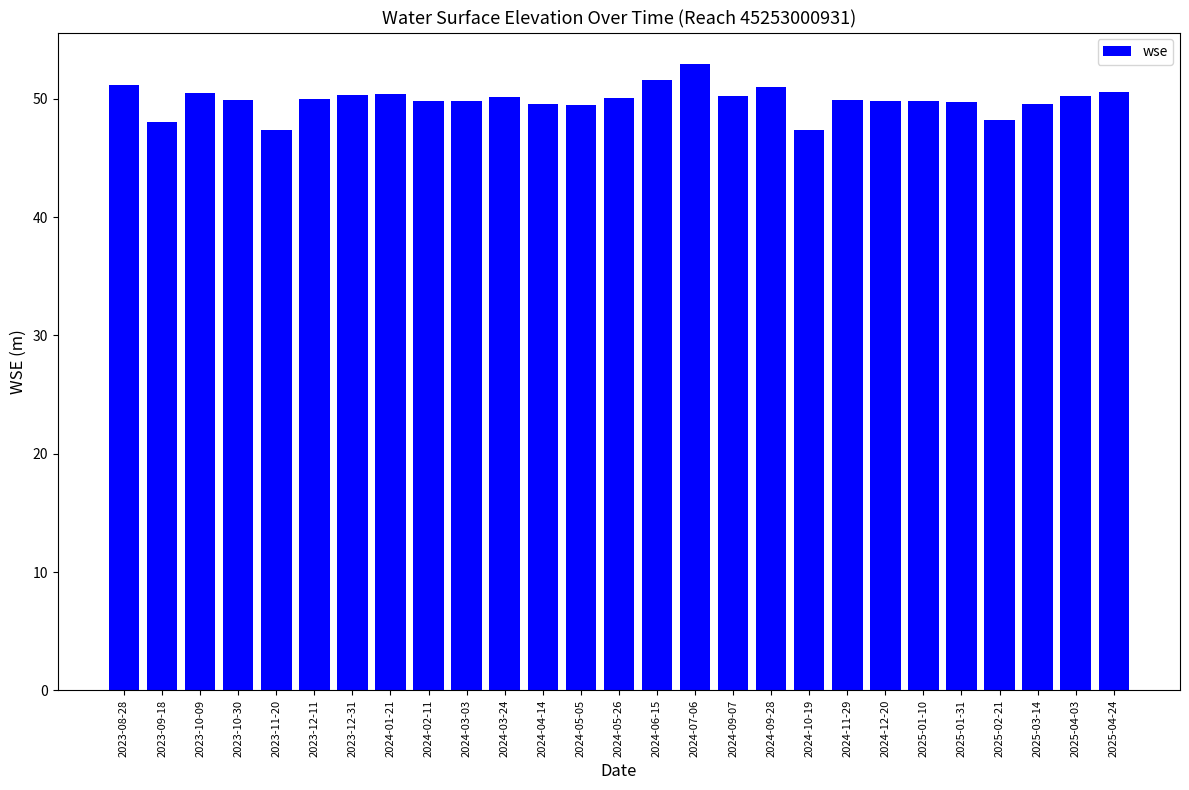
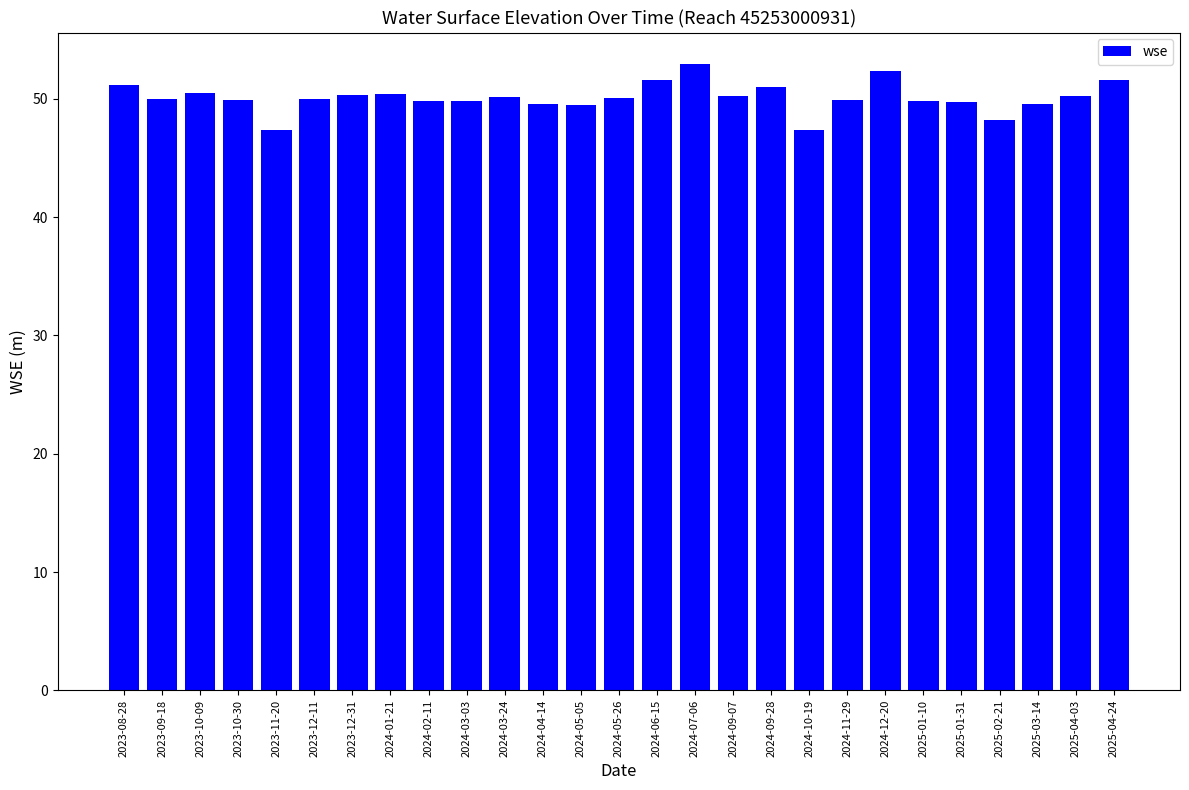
  {
    "2023-08-28": 51.2,
-   "2023-09-18": 48.0,
+   "2023-09-18": 50.0,
    "2023-10-09": 50.5,
    "2023-10-30": 49.9,
    "2023-11-20": 47.4,
    "2023-12-11": 49.9,
    "2023-12-31": 50.3,
    "2024-01-21": 50.4,
    "2024-02-11": 49.8,
    "2024-03-03": 49.8,
    "2024-03-24": 50.2,
    "2024-04-14": 49.6,
    "2024-05-05": 49.5,
    "2024-05-26": 50.0,
    "2024-06-15": 51.6,
    "2024-07-06": 53.0,
    "2024-09-07": 50.2,
    "2024-09-28": 51.0,
    "2024-10-19": 47.4,
    "2024-11-29": 49.9,
-   "2024-12-20": 49.8,
+   "2024-12-20": 52.3,
    "2025-01-10": 49.8,
    "2025-01-31": 49.7,
    "2025-02-21": 48.2,
    "2025-03-14": 49.6,
    "2025-04-03": 50.3,
-   "2025-04-24": 50.6
+   "2025-04-24": 51.6
  }
